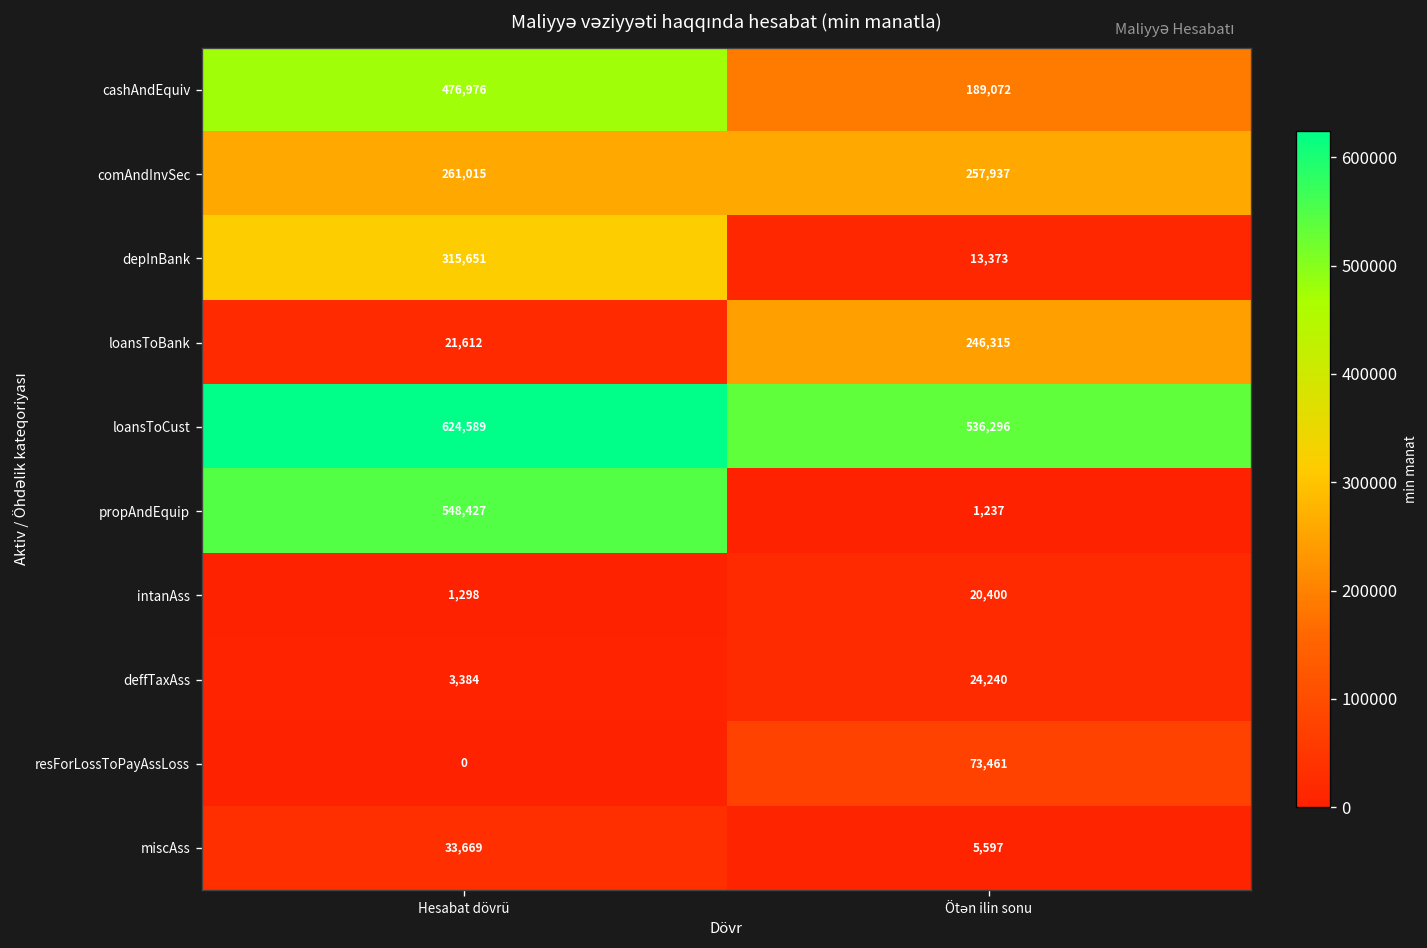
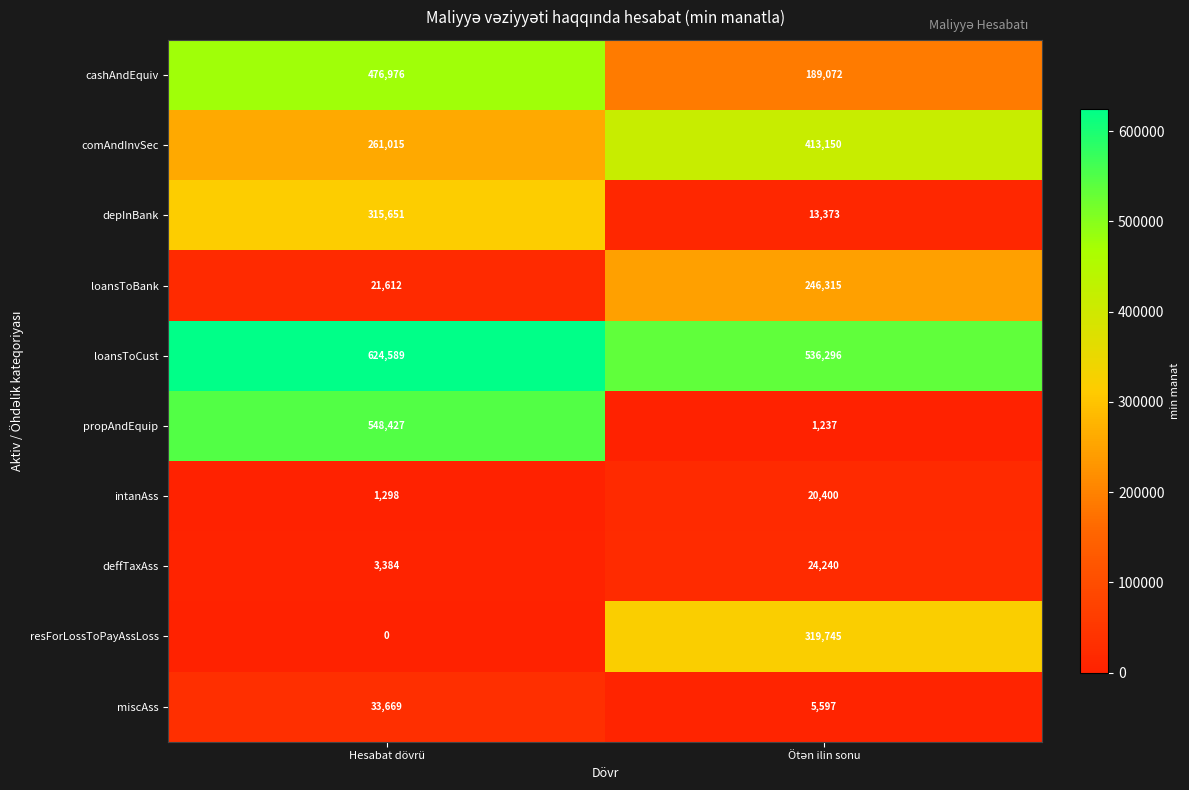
  {
    "cashAndEquiv": {
      "Hesabat dövrü": "476,976",
      "Ötən ilin sonu": "189,072"
    },
    "comAndInvSec": {
      "Hesabat dövrü": "261,015",
-     "Ötən ilin sonu": "257,937"
+     "Ötən ilin sonu": "413,150"
    },
    "depInBank": {
      "Hesabat dövrü": "315,651",
      "Ötən ilin sonu": "13,373"
    },
    "loansToBank": {
      "Hesabat dövrü": "21,612",
      "Ötən ilin sonu": "246,315"
    },
    "loansToCust": {
      "Hesabat dövrü": "624,589",
      "Ötən ilin sonu": "536,296"
    },
    "propAndEquip": {
      "Hesabat dövrü": "548,427",
      "Ötən ilin sonu": "1,237"
    },
    "intanAss": {
      "Hesabat dövrü": "1,298",
      "Ötən ilin sonu": "20,400"
    },
    "deffTaxAss": {
      "Hesabat dövrü": "3,384",
      "Ötən ilin sonu": "24,240"
    },
    "resForLossToPayAssLoss": {
      "Hesabat dövrü": "0",
-     "Ötən ilin sonu": "73,461"
+     "Ötən ilin sonu": "319,745"
    },
    "miscAss": {
      "Hesabat dövrü": "33,669",
      "Ötən ilin sonu": "5,597"
    }
  }
